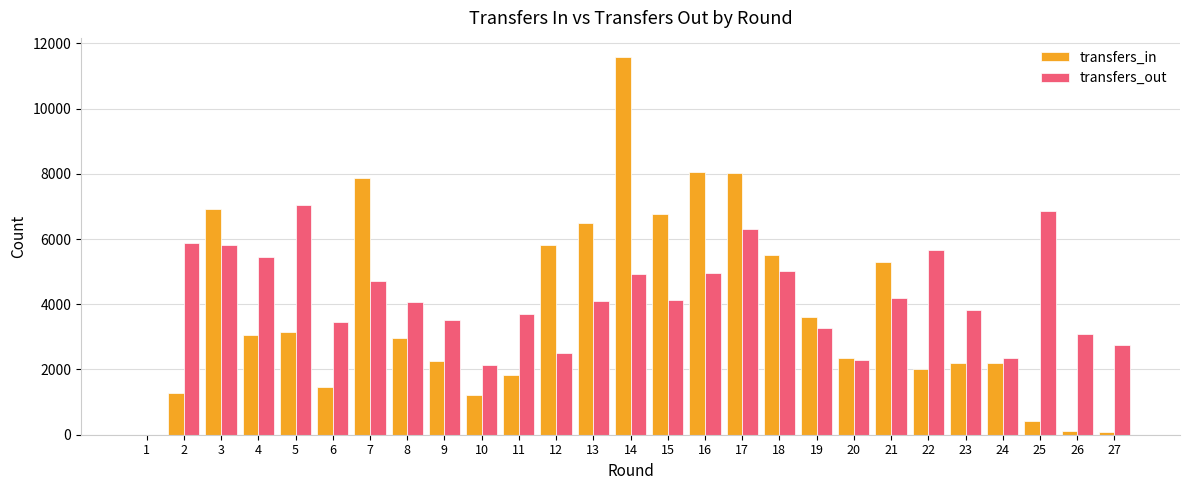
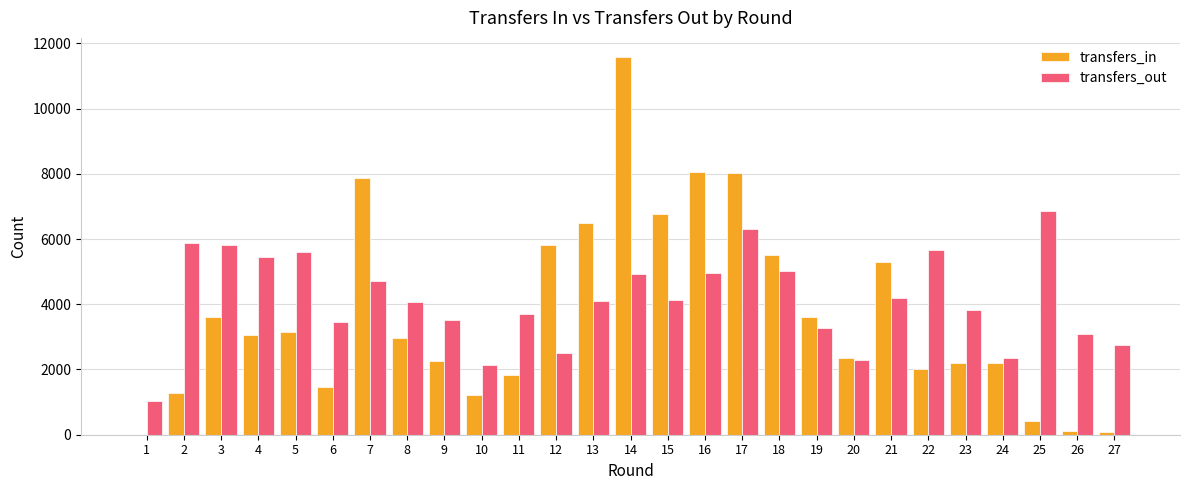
  {
    "transfers_in": {
      "1": 0,
      "2": 1300,
-     "3": 6900,
+     "3": 3600,
      "4": 3100,
      "5": 3100,
      "6": 1500,
      "7": 7900,
      "8": 3000,
      "9": 2300,
      "10": 1200,
      "11": 1800,
      "12": 5800,
      "13": 6500,
      "14": 11600,
      "15": 6800,
      "16": 8100,
      "17": 8000,
      "18": 5500,
      "19": 3600,
      "20": 2400,
      "21": 5300,
      "22": 2000,
      "23": 2200,
      "24": 2200,
      "25": 400,
      "26": 100,
      "27": 100
    },
    "transfers_out": {
-     "1": 0,
+     "1": 1000,
      "2": 5900,
      "3": 5800,
      "4": 5400,
-     "5": 7000,
+     "5": 5600,
      "6": 3500,
      "7": 4700,
      "8": 4100,
      "9": 3500,
      "10": 2100,
      "11": 3700,
      "12": 2500,
      "13": 4100,
      "14": 4900,
      "15": 4100,
      "16": 5000,
      "17": 6300,
      "18": 5000,
      "19": 3300,
      "20": 2300,
      "21": 4200,
      "22": 5700,
      "23": 3800,
      "24": 2400,
      "25": 6800,
      "26": 3100,
      "27": 2800
    }
  }
